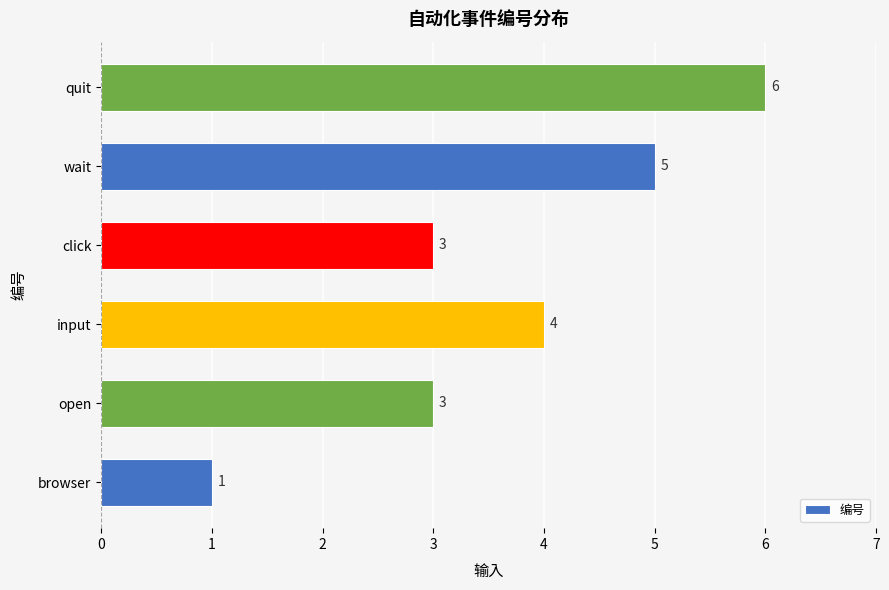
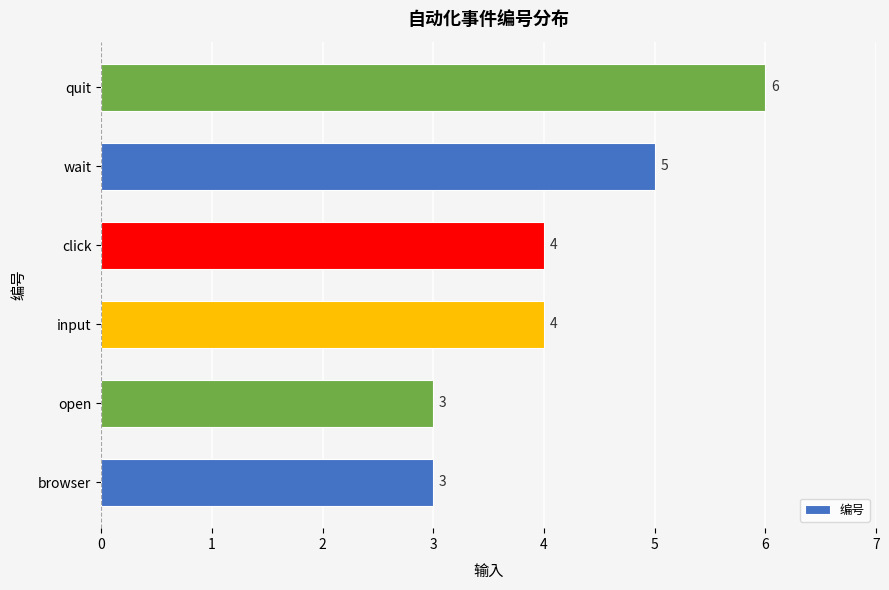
  {
    "quit": 6,
    "wait": 5,
-   "click": 3,
+   "click": 4,
    "input": 4,
    "open": 3,
-   "browser": 1
+   "browser": 3
  }
